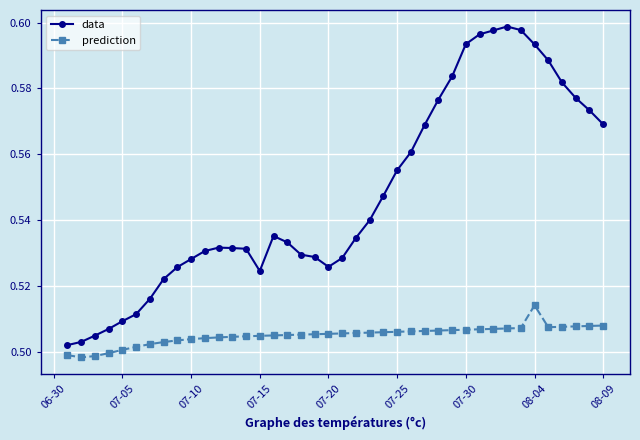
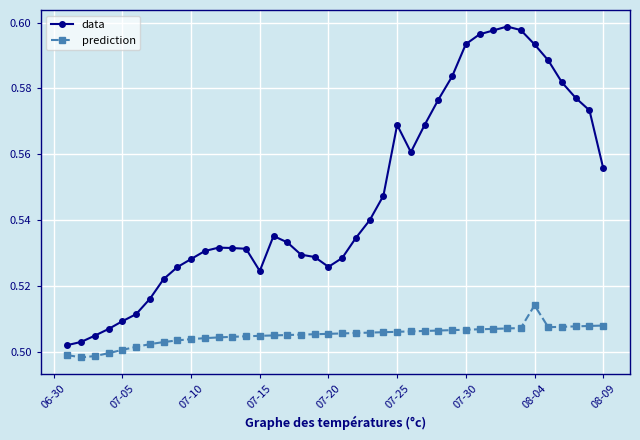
  {
    "data": {
      "07-05": 0.509,
      "07-10": 0.528,
      "07-15": 0.525,
      "07-20": 0.526,
-     "07-25": 0.555,
+     "07-25": 0.569,
      "07-30": 0.593,
      "08-04": 0.593,
-     "08-09": 0.569
+     "08-09": 0.556
    },
    "prediction": {
      "07-05": 0.501,
      "07-10": 0.504,
      "07-15": 0.505,
      "07-20": 0.505,
      "07-25": 0.506,
      "07-30": 0.507,
      "08-04": 0.514,
      "08-09": 0.508
    }
  }
